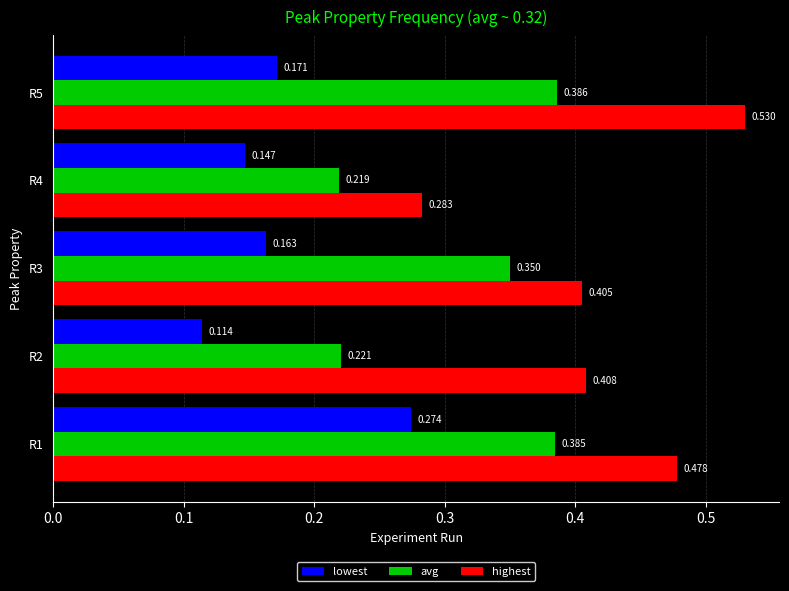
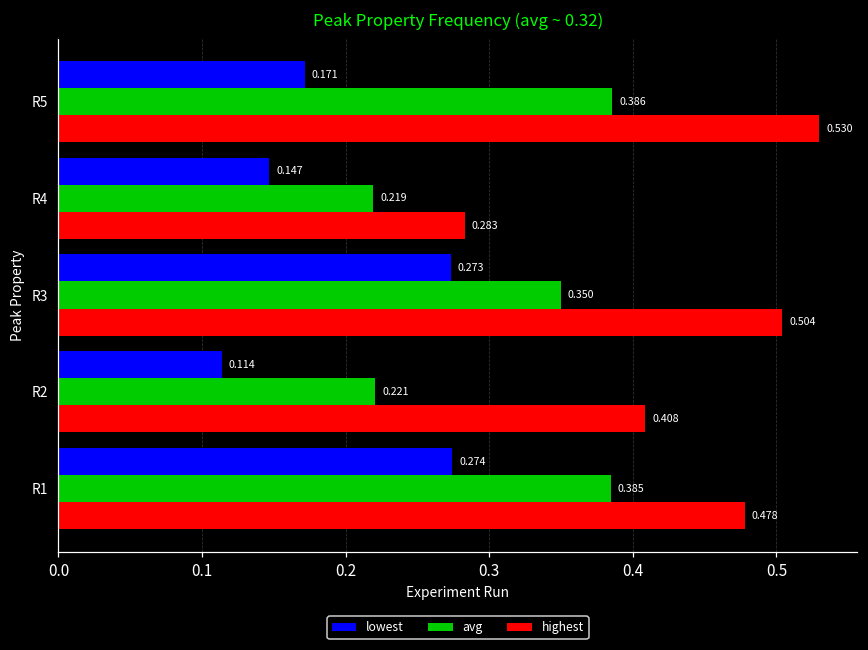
  {
    "lowest": {
      "R5": 0.171,
      "R4": 0.147,
-     "R3": 0.163,
+     "R3": 0.273,
      "R2": 0.114,
      "R1": 0.274
    },
    "avg": {
      "R5": 0.386,
      "R4": 0.219,
      "R3": 0.350,
      "R2": 0.221,
      "R1": 0.385
    },
    "highest": {
      "R5": 0.530,
      "R4": 0.283,
-     "R3": 0.405,
+     "R3": 0.504,
      "R2": 0.408,
      "R1": 0.478
    }
  }
